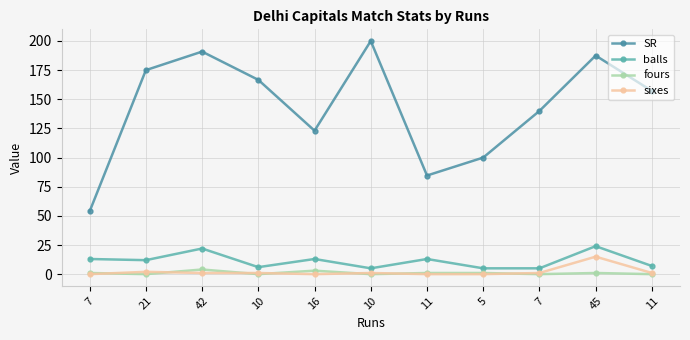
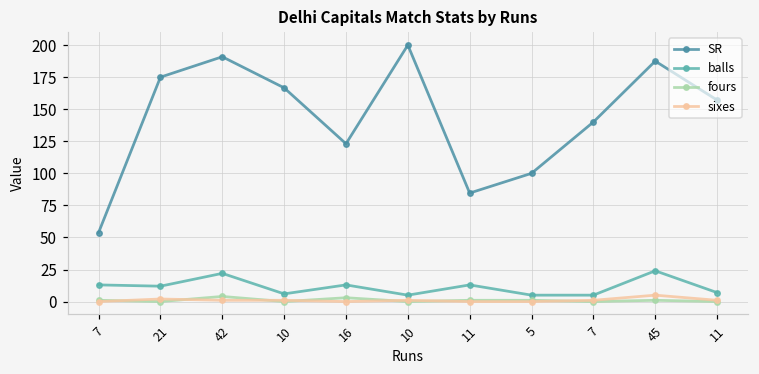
  {
    "fours": {
      "42": 4,
      "16": 3,
      "45": 1
    },
    "sixes": {
      "42": 1,
      "16": 0,
-     "45": 15
+     "45": 5
    }
  }
